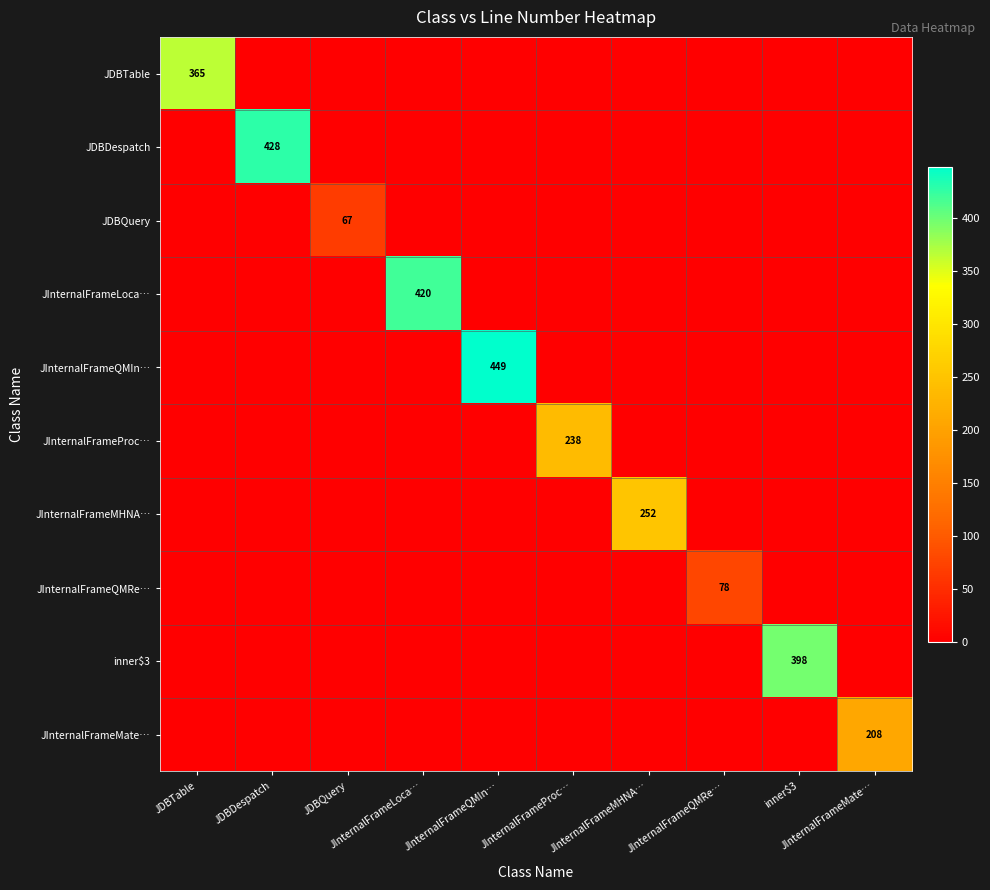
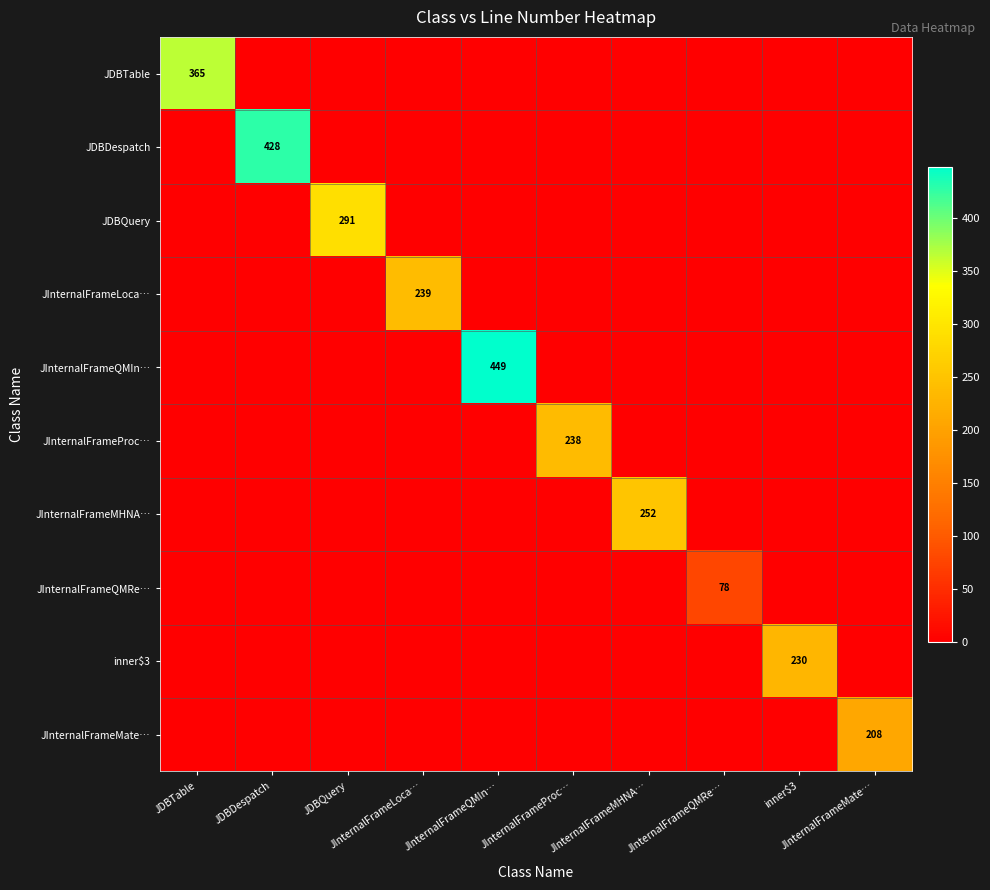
  {
    "JDBTable": {
      "JDBTable": 365
    },
    "JDBDespatch": {
      "JDBDespatch": 428
    },
    "JDBQuery": {
-     "JDBQuery": 67
+     "JDBQuery": 291
    },
    "JInternalFrameLoca…": {
-     "JInternalFrameLoca…": 420
+     "JInternalFrameLoca…": 239
    },
    "JInternalFrameQMIn…": {
      "JInternalFrameQMIn…": 449
    },
    "JInternalFrameProc…": {
      "JInternalFrameProc…": 238
    },
    "JInternalFrameMHNA…": {
      "JInternalFrameMHNA…": 252
    },
    "JInternalFrameQMRe…": {
      "JInternalFrameQMRe…": 78
    },
    "inner$3": {
-     "inner$3": 398
+     "inner$3": 230
    },
    "JInternalFrameMate…": {
      "JInternalFrameMate…": 208
    }
  }
